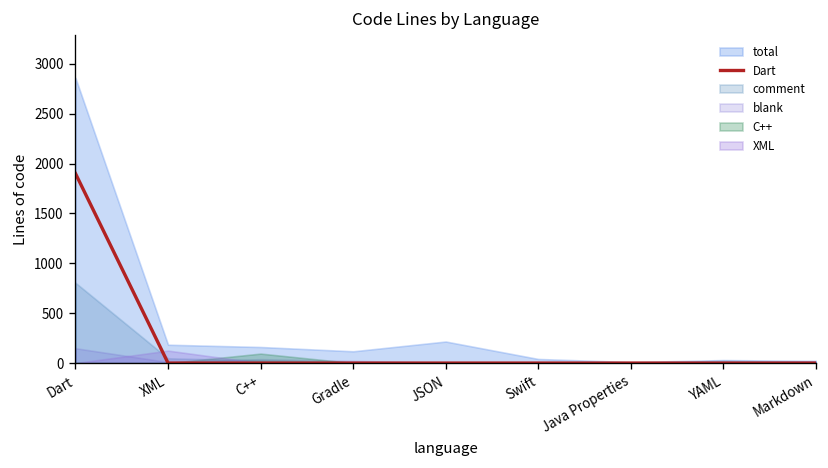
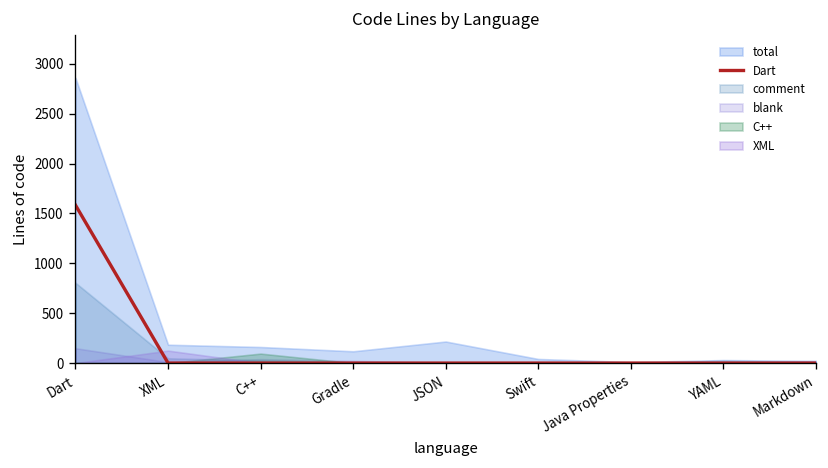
  {
    "Dart": {
-     "Dart": 1900
+     "Dart": 1600
    }
  }
